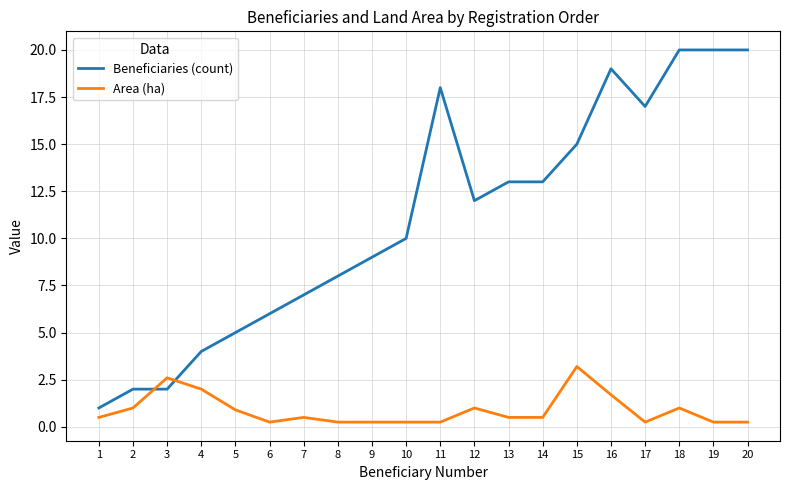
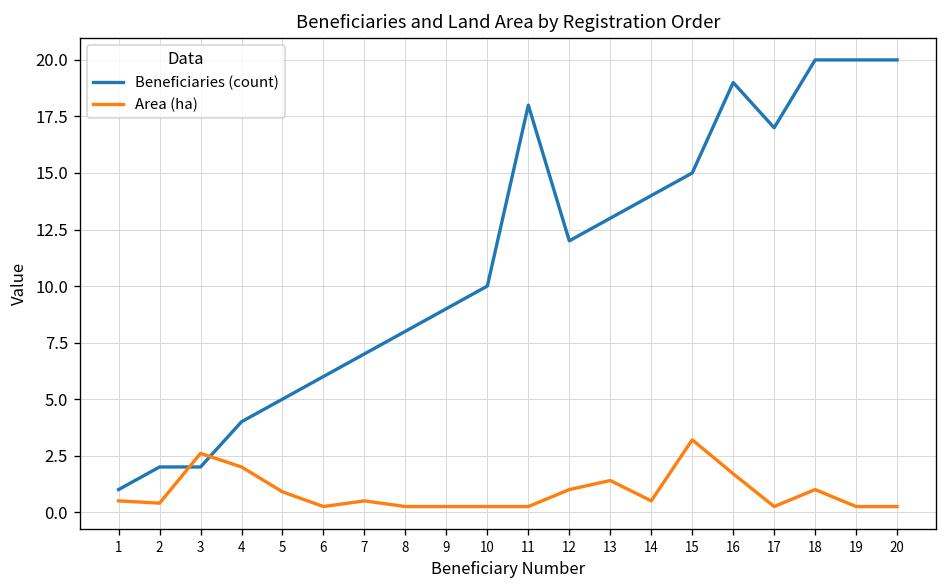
  {
    "Beneficiaries (count)": {
      "1": 1,
      "2": 2,
      "3": 2,
      "4": 4,
      "5": 5,
      "6": 6,
      "7": 7,
      "8": 8,
      "9": 9,
      "10": 10,
      "11": 18,
      "12": 12,
      "13": 13,
-     "14": 13,
+     "14": 14,
      "15": 15,
      "16": 19,
      "17": 17,
      "18": 20,
      "19": 20,
      "20": 20
    },
    "Area (ha)": {
      "1": 0.5,
-     "2": 1.0,
+     "2": 0.4,
      "3": 2.6,
      "4": 2.0,
      "5": 0.9,
      "6": 0.3,
      "7": 0.5,
      "8": 0.3,
      "9": 0.3,
      "10": 0.3,
      "11": 0.3,
      "12": 1.0,
-     "13": 0.5,
+     "13": 1.4,
      "14": 0.5,
      "15": 3.2,
      "16": 1.7,
      "17": 0.3,
      "18": 1.0,
      "19": 0.3,
      "20": 0.3
    }
  }
